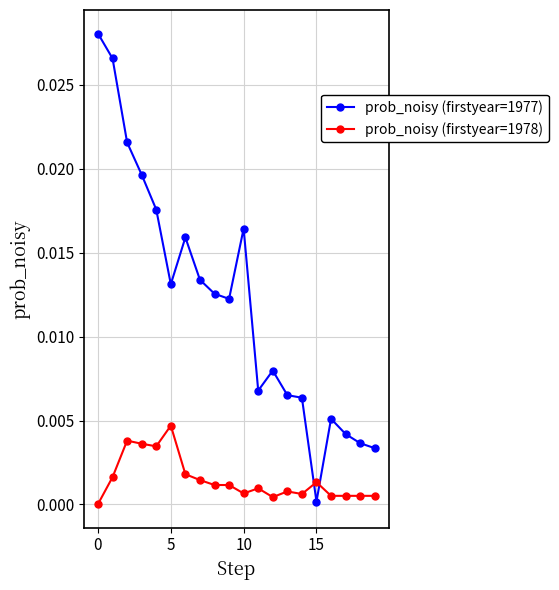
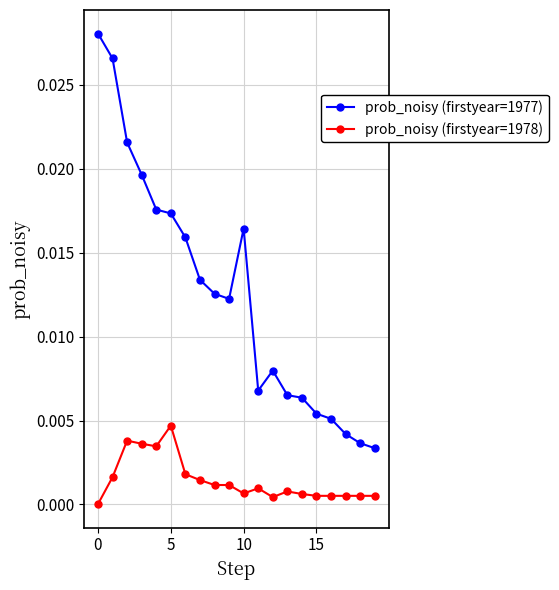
  {
    "prob_noisy (firstyear=1977)": {
      "0": 0.0281,
-     "5": 0.0131,
+     "5": 0.0173,
      "10": 0.0164,
-     "15": 0.0002
+     "15": 0.0054
    },
    "prob_noisy (firstyear=1978)": {
      "0": 0.0000,
      "5": 0.0047,
      "10": 0.0007,
-     "15": 0.0013
+     "15": 0.0005
    }
  }
